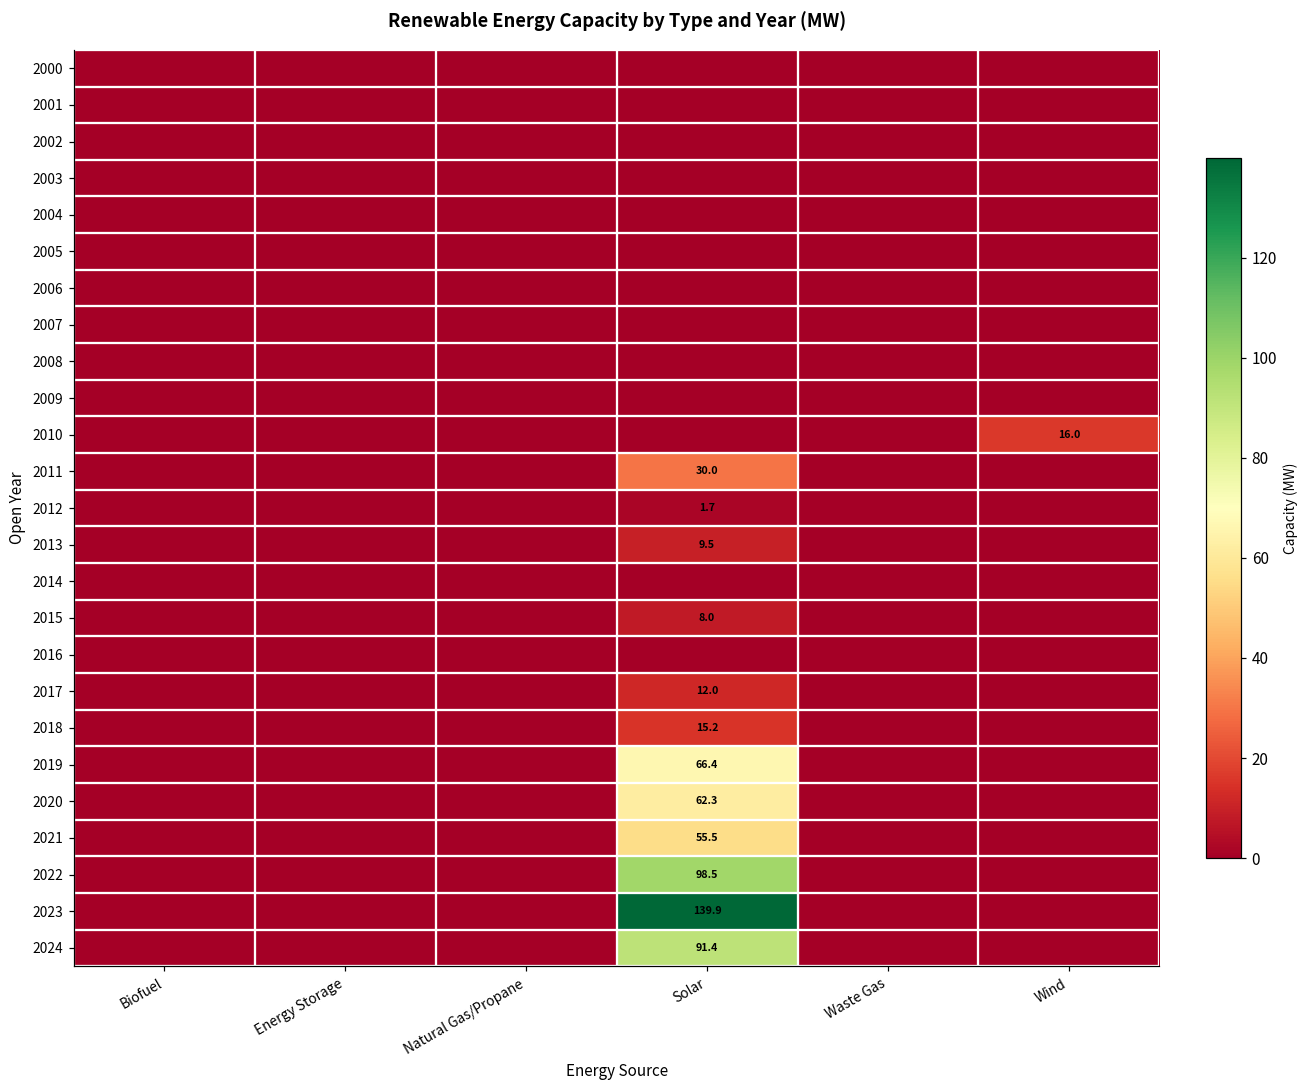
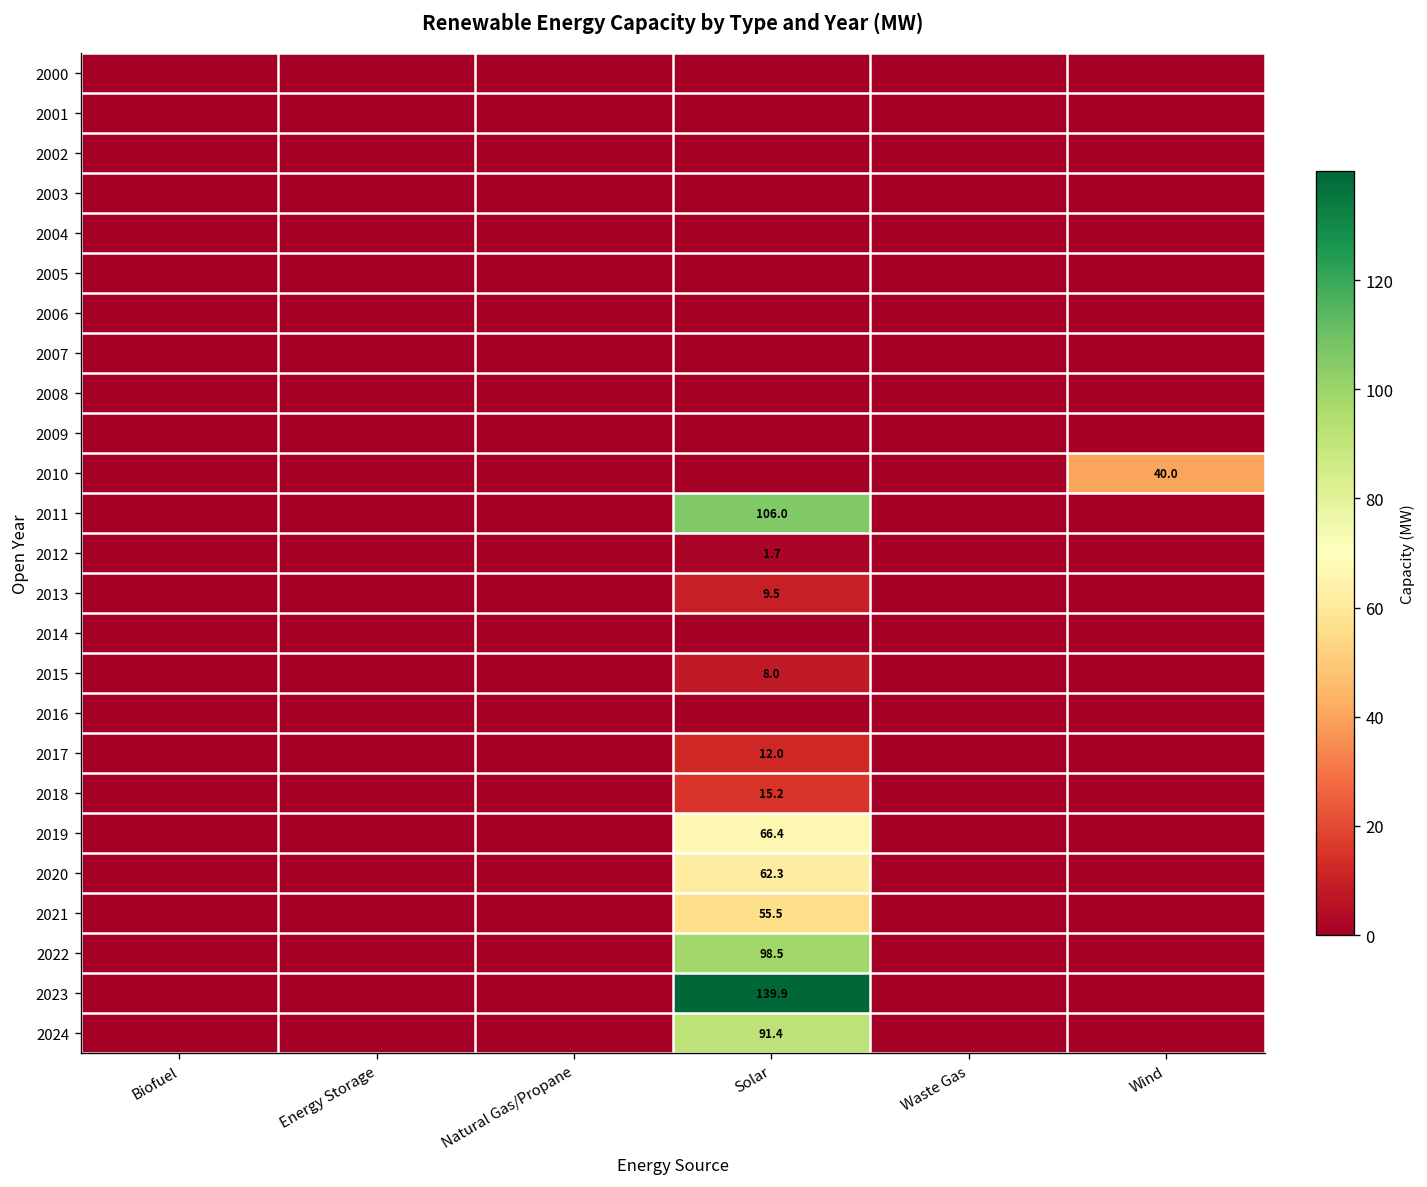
  {
    "2010": {
-     "Wind": 16.0
+     "Wind": 40.0
    },
    "2011": {
-     "Solar": 30.0
+     "Solar": 106.0
    },
    "2012": {
      "Solar": 1.7
    },
    "2013": {
      "Solar": 9.5
    },
    "2015": {
      "Solar": 8.0
    },
    "2017": {
      "Solar": 12.0
    },
    "2018": {
      "Solar": 15.2
    },
    "2019": {
      "Solar": 66.4
    },
    "2020": {
      "Solar": 62.3
    },
    "2021": {
      "Solar": 55.5
    },
    "2022": {
      "Solar": 98.5
    },
    "2023": {
      "Solar": 139.9
    },
    "2024": {
      "Solar": 91.4
    }
  }
